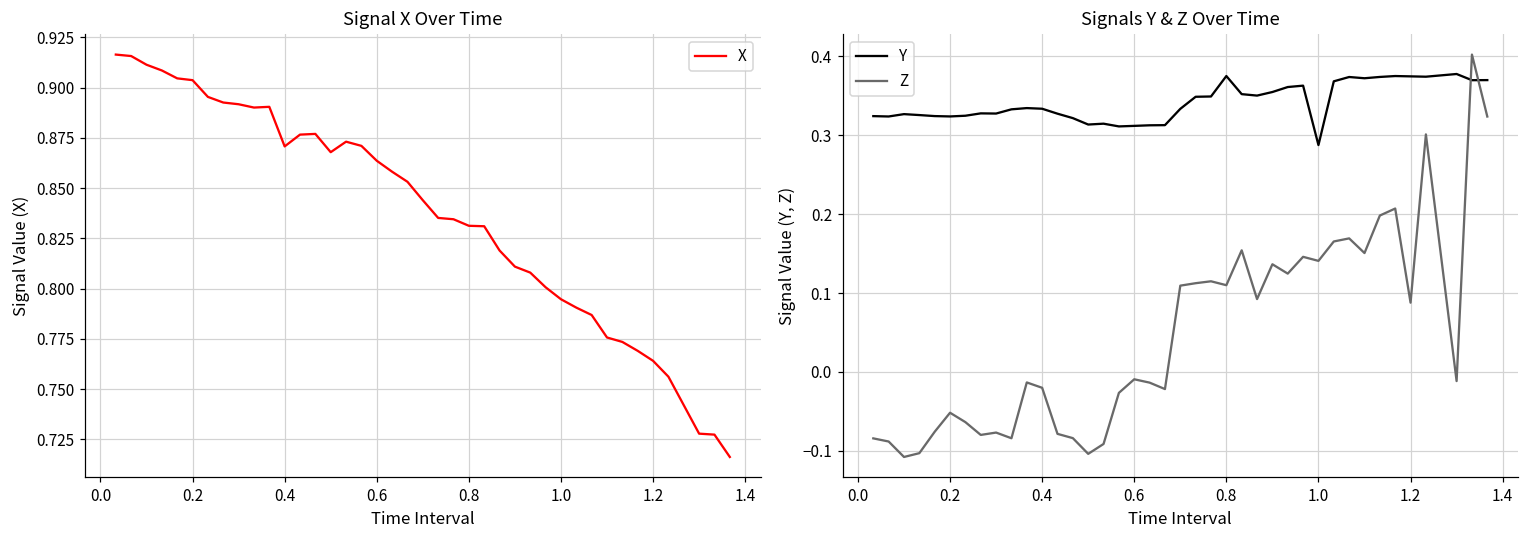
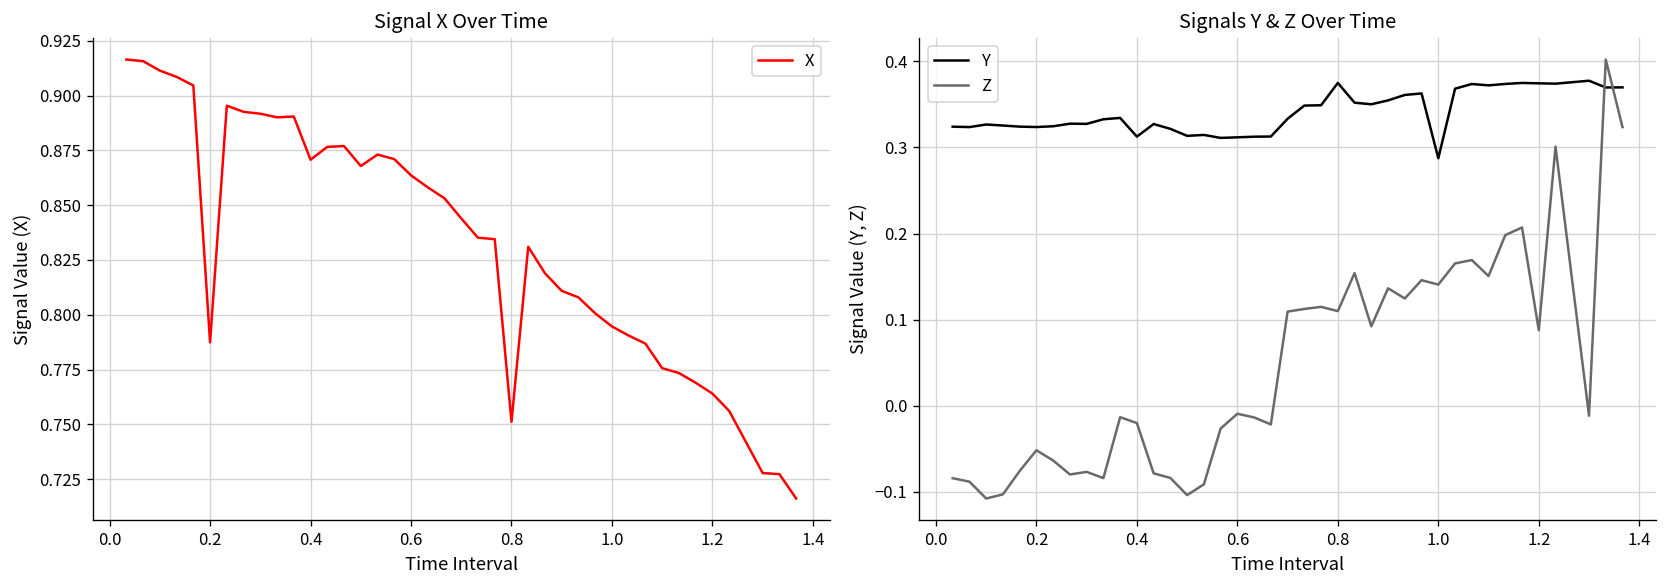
  {
    "Signal X Over Time": {
-     "0.2": 0.904,
+     "0.2": 0.787,
      "0.4": 0.871,
      "0.6": 0.864,
-     "0.8": 0.831,
+     "0.8": 0.751,
      "1.0": 0.795,
      "1.2": 0.764
    },
    "Signals Y & Z Over Time": {
      "Y": {
        "0.2": 0.32,
-       "0.4": 0.33,
+       "0.4": 0.31,
        "0.6": 0.31,
        "0.8": 0.37,
        "1.0": 0.29,
        "1.2": 0.37
      },
      "Z": {
        "0.2": -0.05,
        "0.4": -0.02,
        "0.6": -0.01,
        "0.8": 0.11,
        "1.0": 0.14,
        "1.2": 0.09
      }
    }
  }
